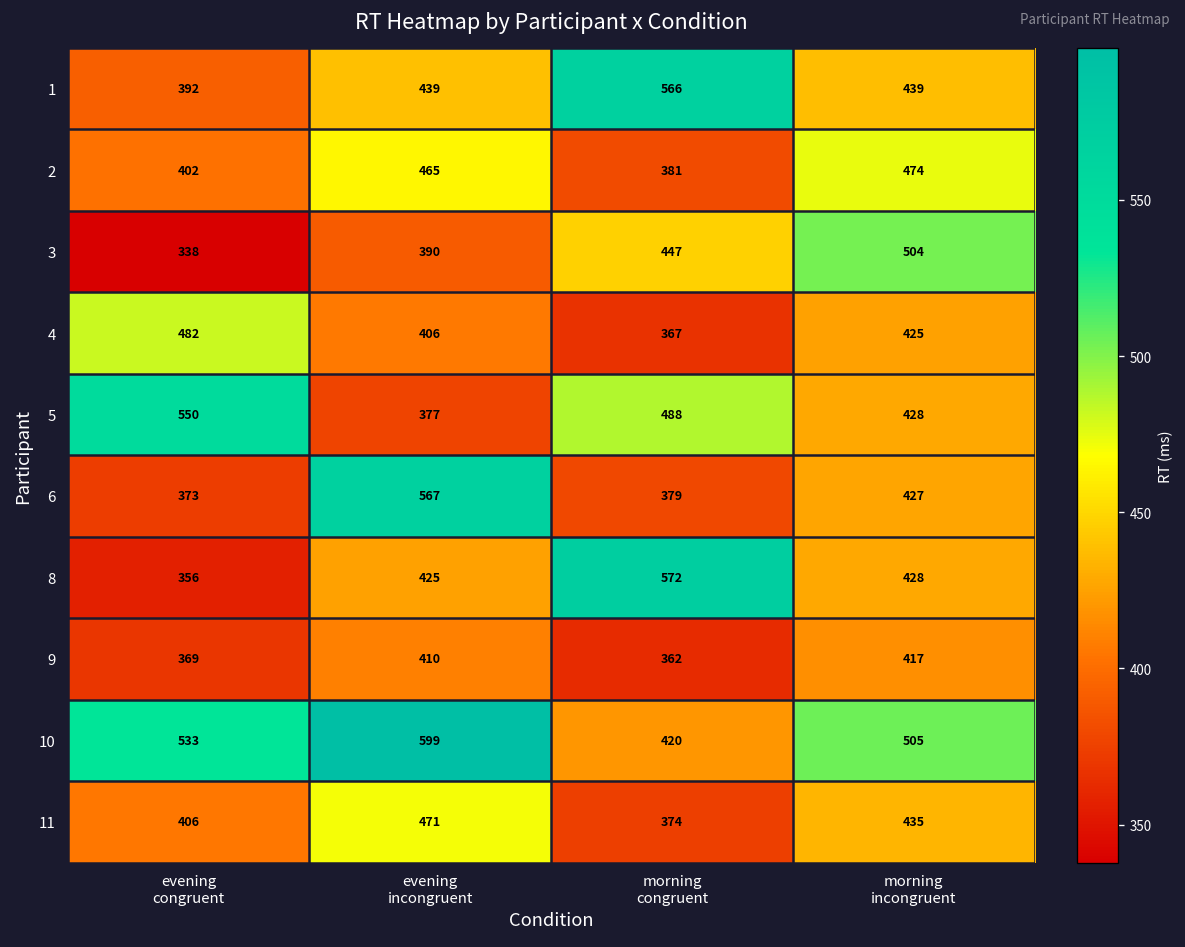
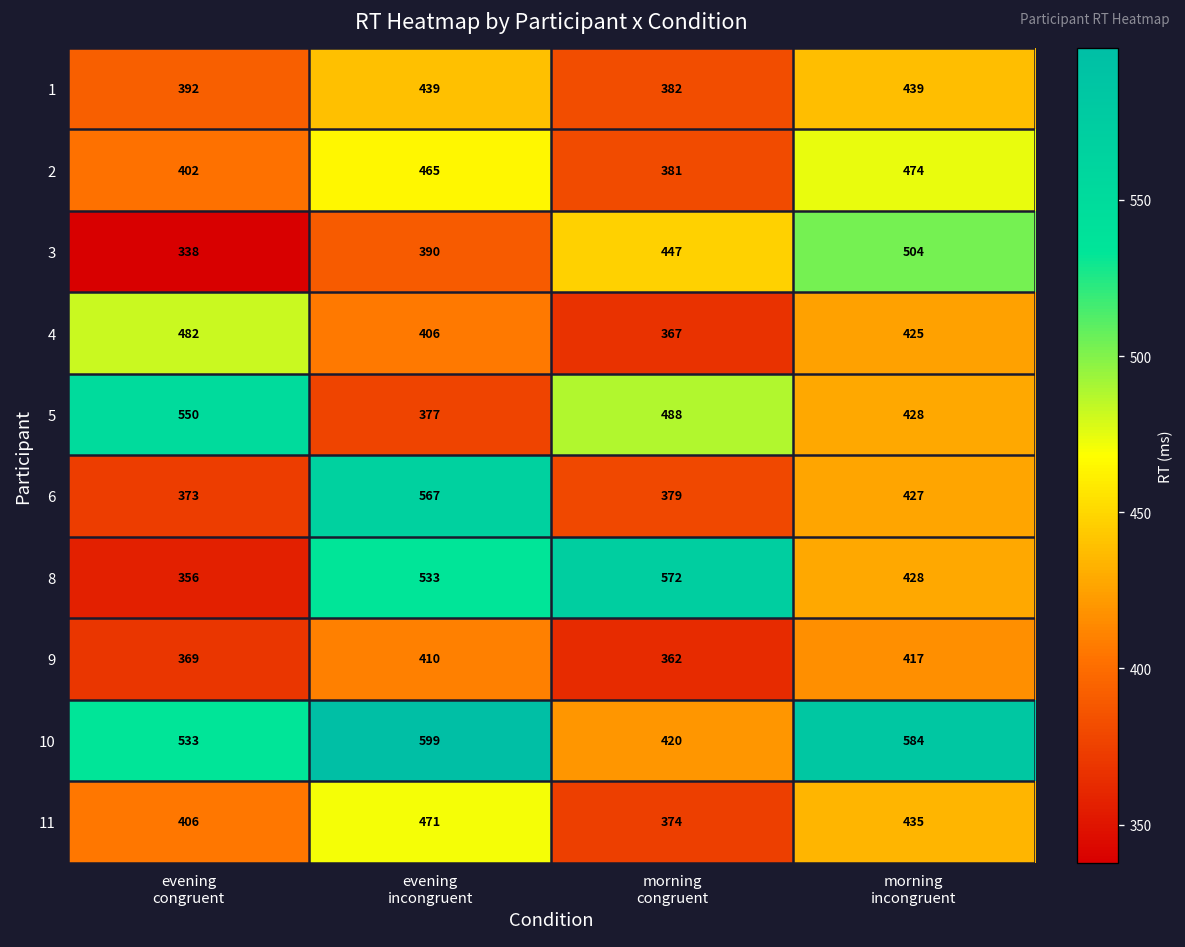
  {
    "1": {
      "evening congruent": 392,
      "evening incongruent": 439,
-     "morning congruent": 566,
+     "morning congruent": 382,
      "morning incongruent": 439
    },
    "2": {
      "evening congruent": 402,
      "evening incongruent": 465,
      "morning congruent": 381,
      "morning incongruent": 474
    },
    "3": {
      "evening congruent": 338,
      "evening incongruent": 390,
      "morning congruent": 447,
      "morning incongruent": 504
    },
    "4": {
      "evening congruent": 482,
      "evening incongruent": 406,
      "morning congruent": 367,
      "morning incongruent": 425
    },
    "5": {
      "evening congruent": 550,
      "evening incongruent": 377,
      "morning congruent": 488,
      "morning incongruent": 428
    },
    "6": {
      "evening congruent": 373,
      "evening incongruent": 567,
      "morning congruent": 379,
      "morning incongruent": 427
    },
    "8": {
      "evening congruent": 356,
-     "evening incongruent": 425,
+     "evening incongruent": 533,
      "morning congruent": 572,
      "morning incongruent": 428
    },
    "9": {
      "evening congruent": 369,
      "evening incongruent": 410,
      "morning congruent": 362,
      "morning incongruent": 417
    },
    "10": {
      "evening congruent": 533,
      "evening incongruent": 599,
      "morning congruent": 420,
-     "morning incongruent": 505
+     "morning incongruent": 584
    },
    "11": {
      "evening congruent": 406,
      "evening incongruent": 471,
      "morning congruent": 374,
      "morning incongruent": 435
    }
  }
